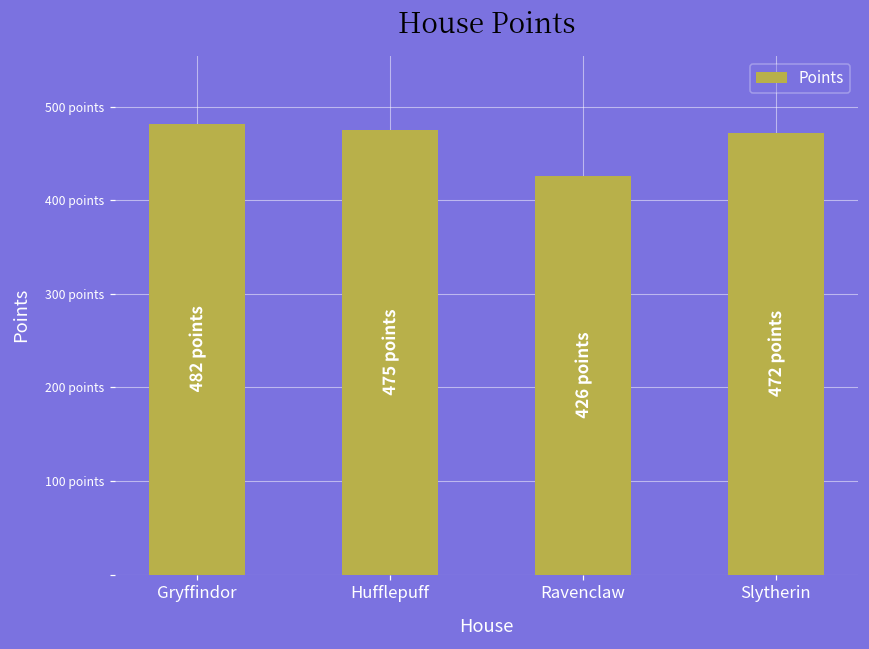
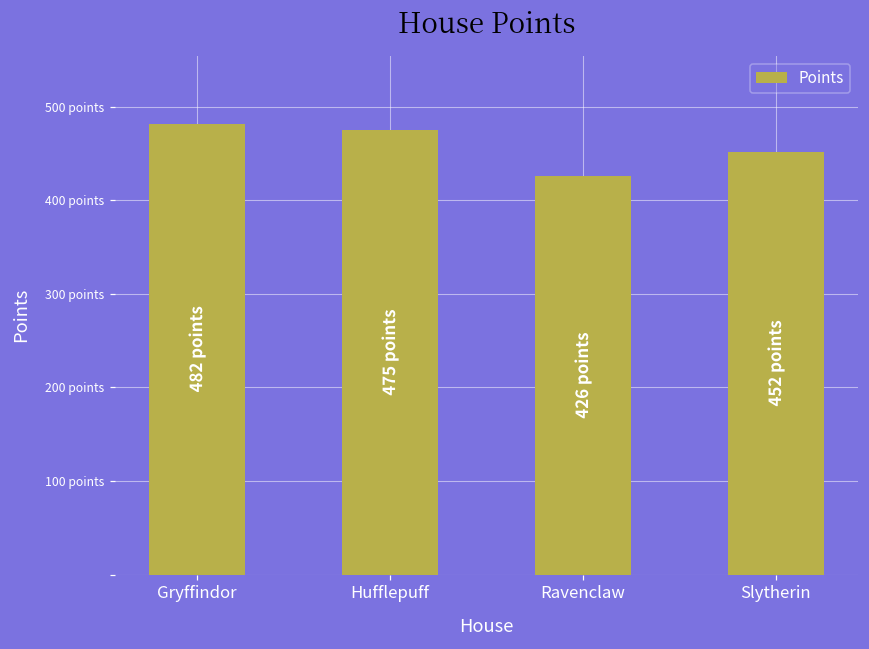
  {
    "Gryffindor": 482,
    "Hufflepuff": 475,
    "Ravenclaw": 426,
-   "Slytherin": 472
+   "Slytherin": 452
  }
